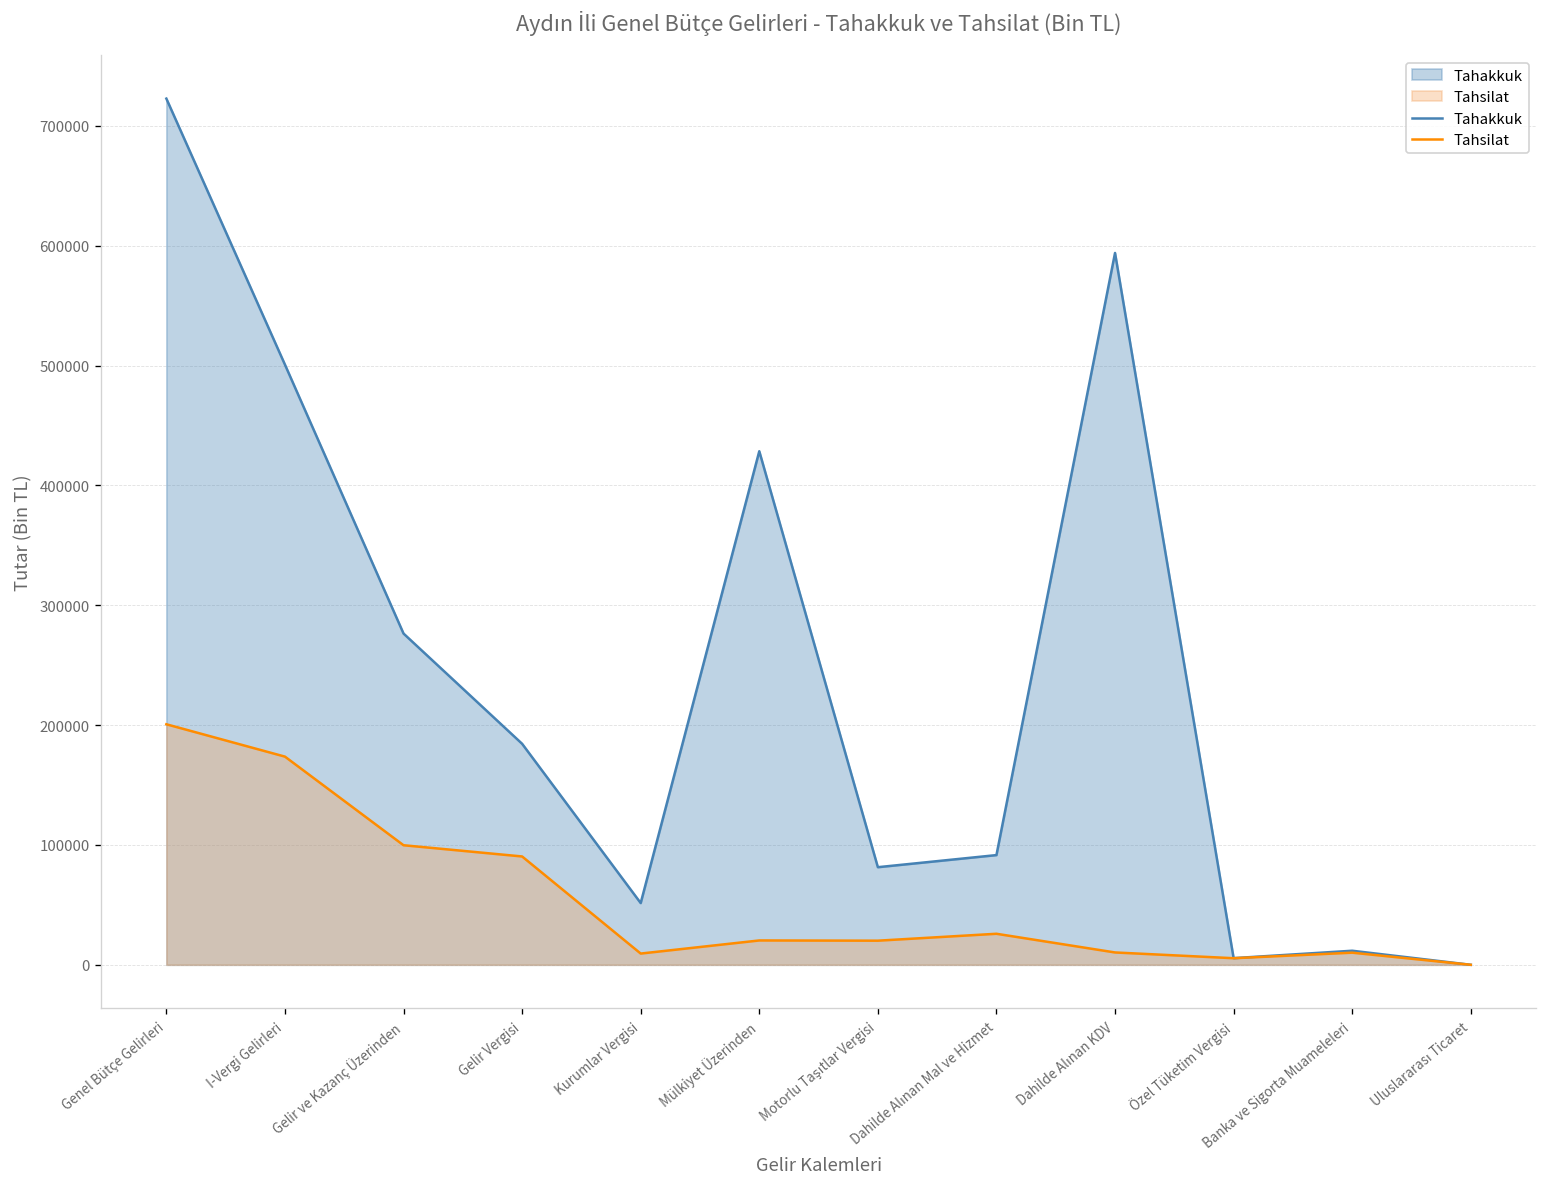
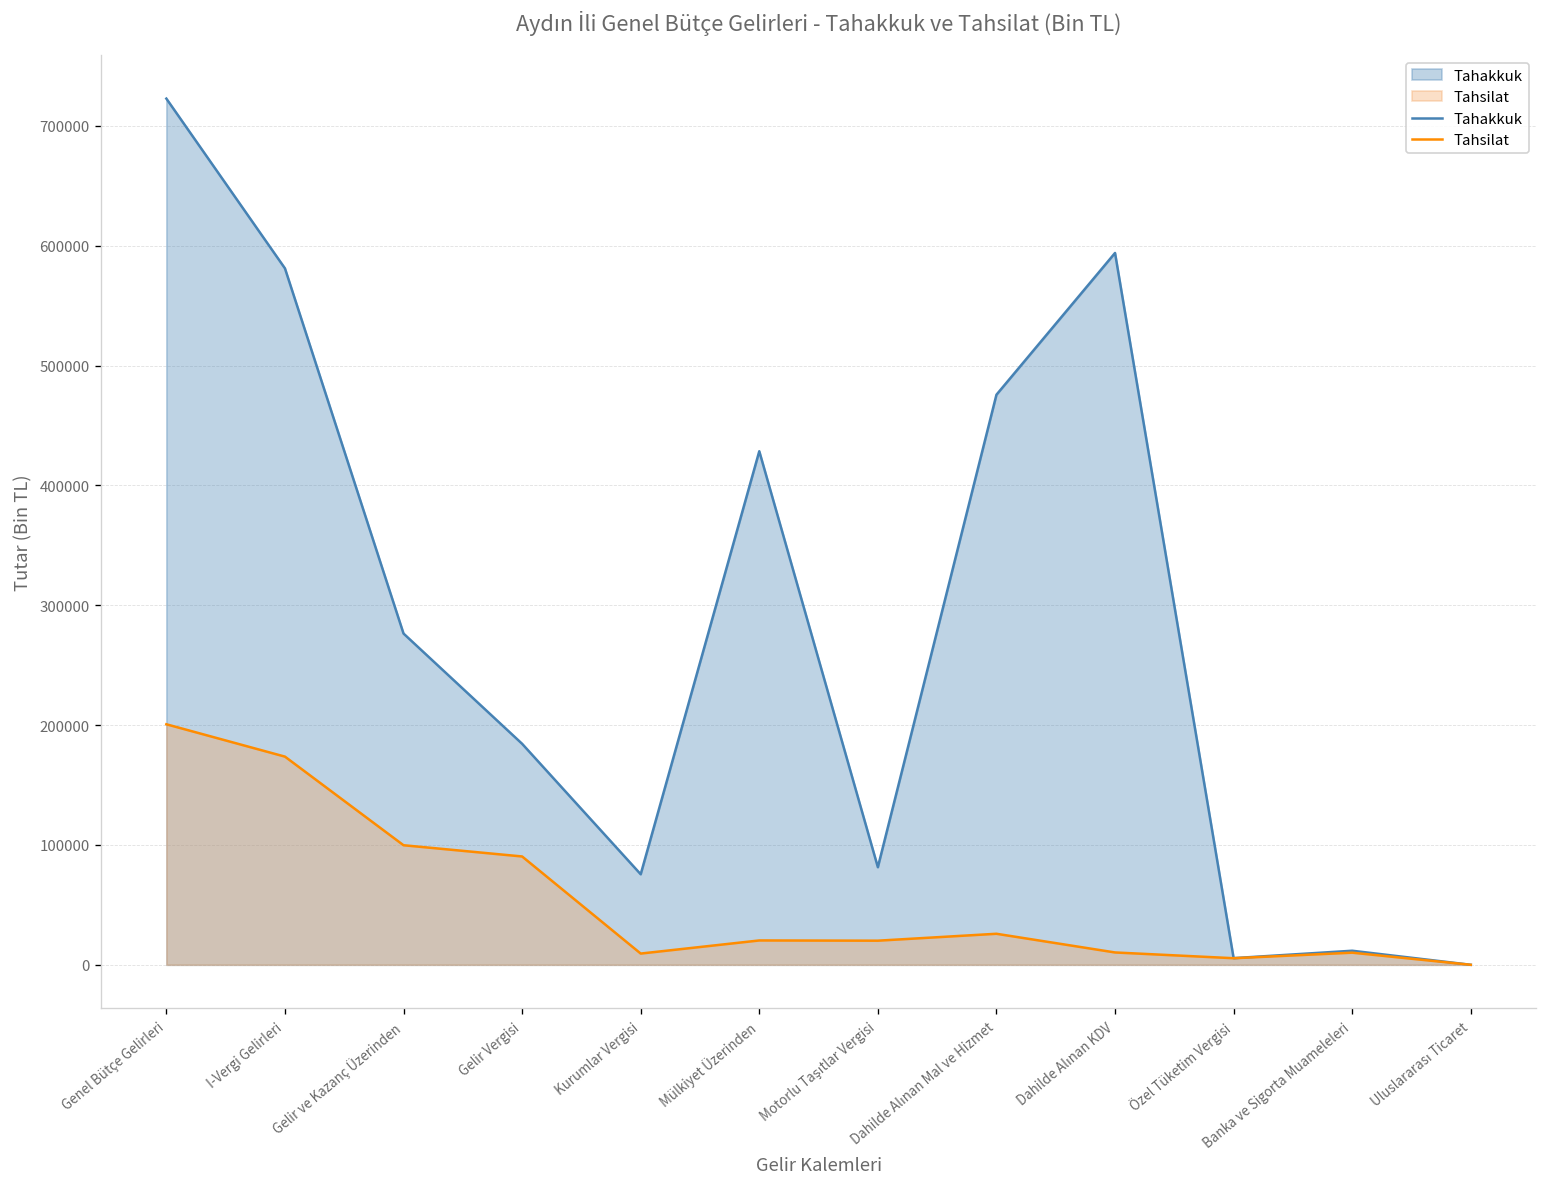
  {
    "Tahakkuk": {
      "Genel Bütçe Gelirleri": 720000,
-     "I-Vergi Gelirleri": 500000,
+     "I-Vergi Gelirleri": 580000,
      "Gelir ve Kazanç Üzerinden": 280000,
      "Gelir Vergisi": 180000,
-     "Kurumlar Vergisi": 50000,
+     "Kurumlar Vergisi": 80000,
      "Mülkiyet Üzerinden": 430000,
      "Motorlu Taşıtlar Vergisi": 80000,
-     "Dahilde Alınan Mal ve Hizmet": 90000,
+     "Dahilde Alınan Mal ve Hizmet": 480000,
      "Dahilde Alınan KDV": 590000
    }
  }
